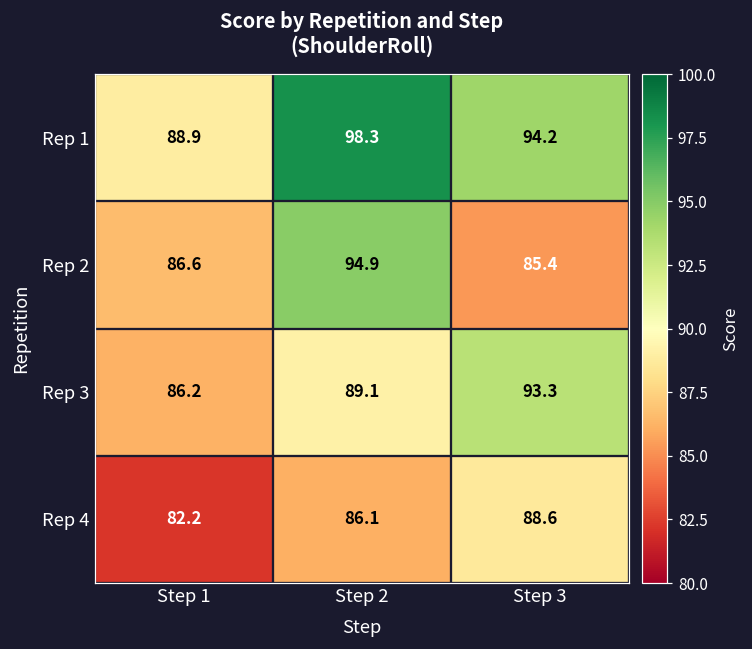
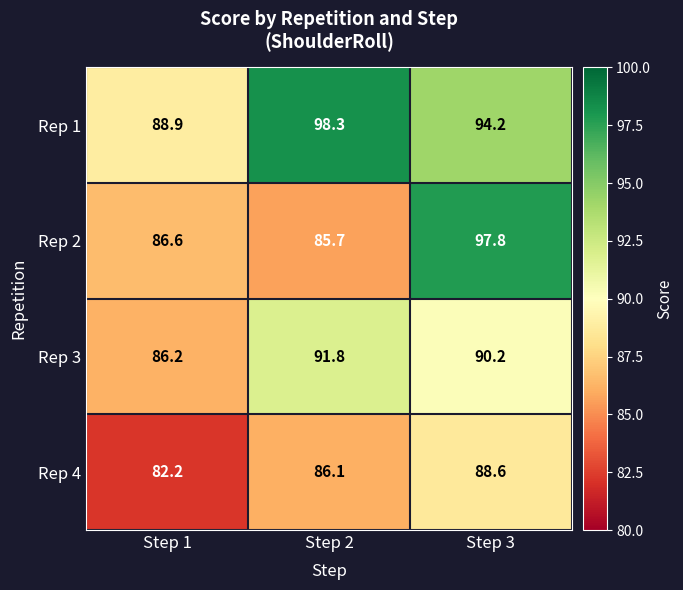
  {
    "Rep 1": {
      "Step 1": 88.9,
      "Step 2": 98.3,
      "Step 3": 94.2
    },
    "Rep 2": {
      "Step 1": 86.6,
-     "Step 2": 94.9,
-     "Step 3": 85.4
+     "Step 2": 85.7,
+     "Step 3": 97.8
    },
    "Rep 3": {
      "Step 1": 86.2,
-     "Step 2": 89.1,
-     "Step 3": 93.3
+     "Step 2": 91.8,
+     "Step 3": 90.2
    },
    "Rep 4": {
      "Step 1": 82.2,
      "Step 2": 86.1,
      "Step 3": 88.6
    }
  }
